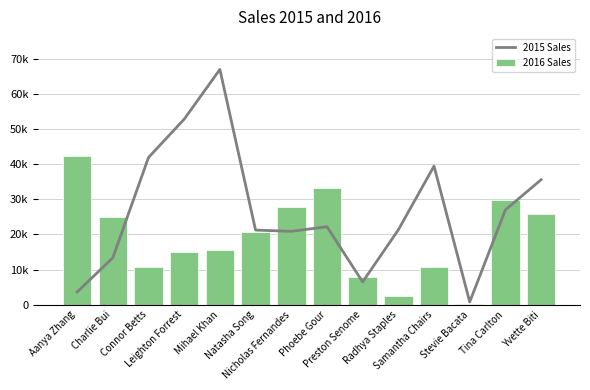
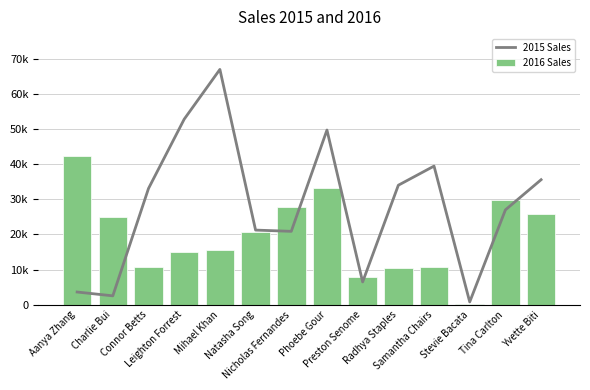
  {
    "2015 Sales": {
      "Aanya Zhang": 4000,
-     "Charlie Bui": 13000,
-     "Connor Betts": 42000,
+     "Charlie Bui": 3000,
+     "Connor Betts": 33000,
      "Leighton Forrest": 53000,
      "Mihael Khan": 67000,
      "Natasha Song": 21000,
      "Nicholas Fernandes": 21000,
-     "Phoebe Gour": 22000,
+     "Phoebe Gour": 50000,
      "Preston Senome": 6000,
-     "Radhya Staples": 21000,
+     "Radhya Staples": 34000,
      "Samantha Chairs": 39000,
      "Stevie Bacata": 1000,
      "Tina Carlton": 27000,
      "Yvette Biti": 36000
    },
    "2016 Sales": {
      "Aanya Zhang": 42000,
      "Charlie Bui": 25000,
      "Connor Betts": 11000,
      "Leighton Forrest": 15000,
      "Mihael Khan": 16000,
      "Natasha Song": 21000,
      "Nicholas Fernandes": 28000,
      "Phoebe Gour": 33000,
      "Preston Senome": 8000,
-     "Radhya Staples": 3000,
+     "Radhya Staples": 11000,
      "Samantha Chairs": 11000,
      "Tina Carlton": 30000,
      "Yvette Biti": 26000
    }
  }
